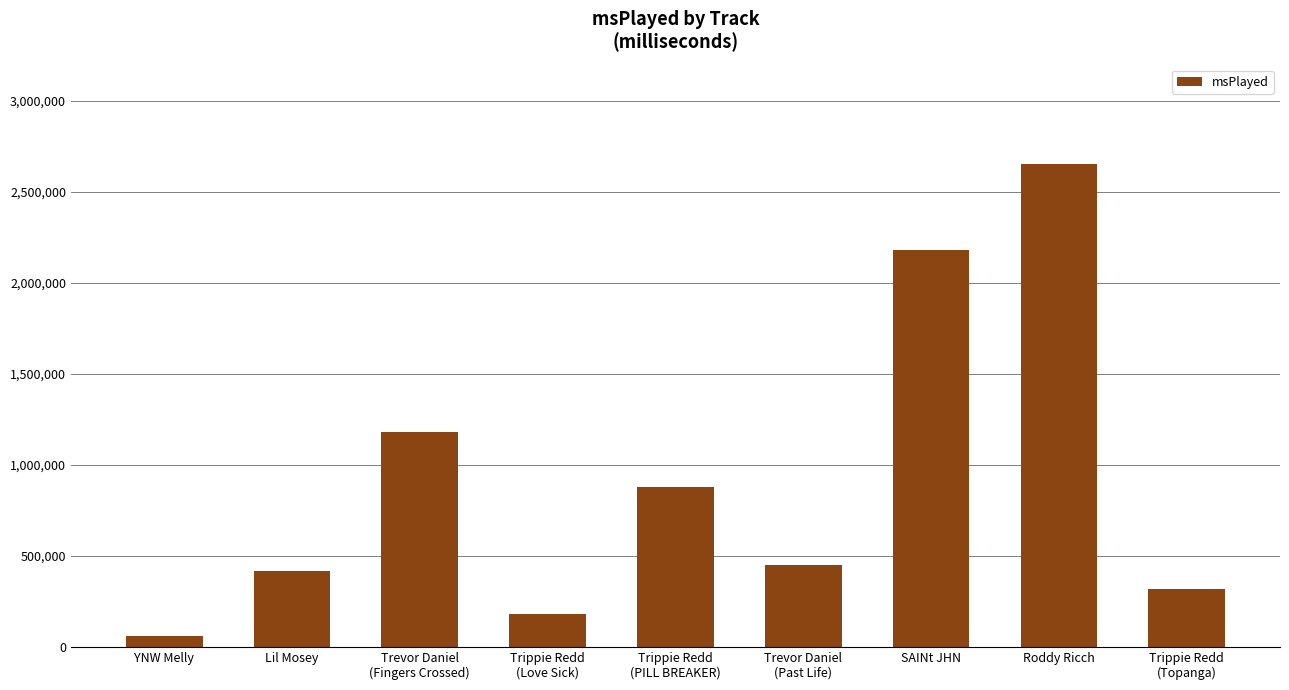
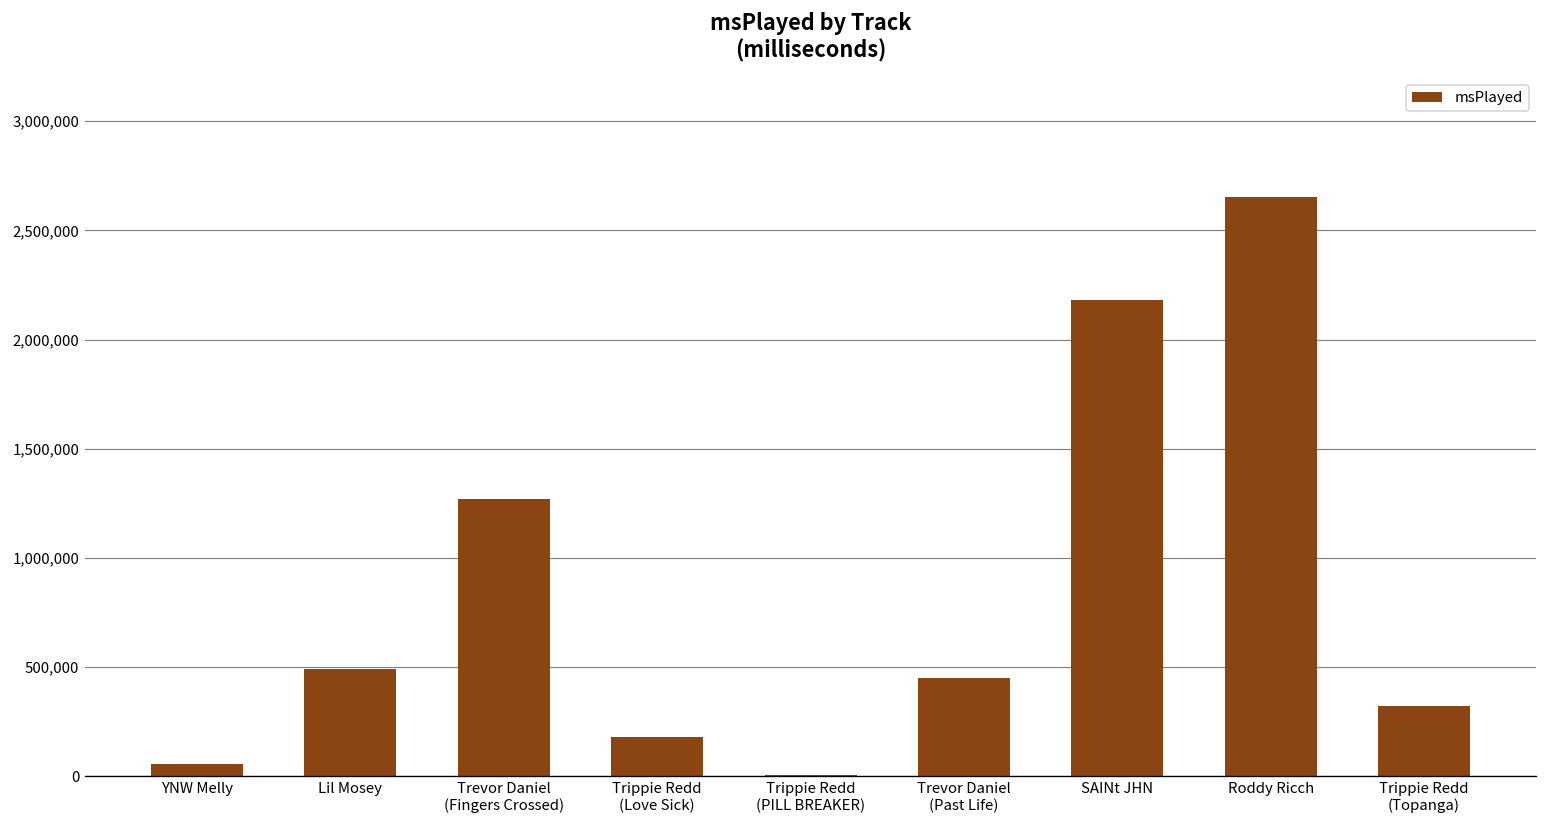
  {
    "YNW Melly": "60,000",
-   "Lil Mosey": "420,000",
-   "Trevor Daniel (Fingers Crossed)": "1,180,000",
+   "Lil Mosey": "490,000",
+   "Trevor Daniel (Fingers Crossed)": "1,270,000",
    "Trippie Redd (Love Sick)": "180,000",
-   "Trippie Redd (PILL BREAKER)": "880,000",
+   "Trippie Redd (PILL BREAKER)": "10,000",
    "Trevor Daniel (Past Life)": "450,000",
    "SAINt JHN": "2,180,000",
    "Roddy Ricch": "2,650,000",
    "Trippie Redd (Topanga)": "320,000"
  }
